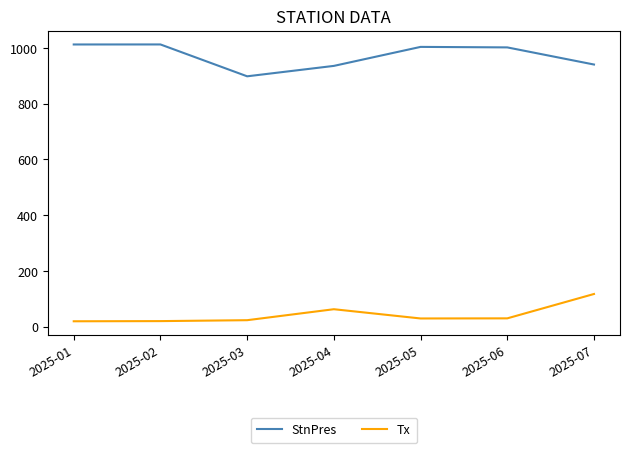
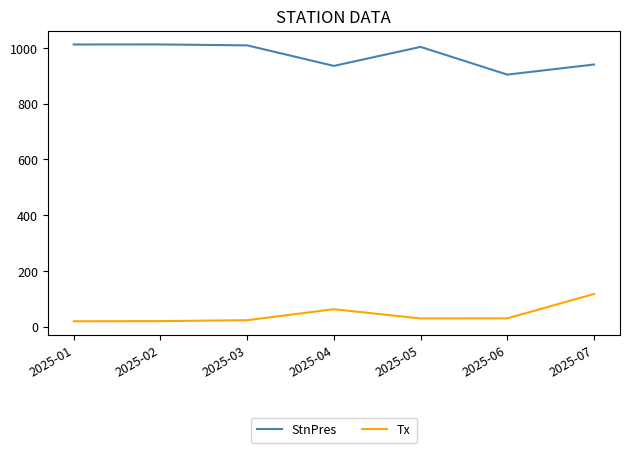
  {
    "StnPres": {
      "2025-01": 1010,
      "2025-02": 1010,
-     "2025-03": 900,
+     "2025-03": 1010,
      "2025-04": 940,
      "2025-05": 1000,
-     "2025-06": 1000,
+     "2025-06": 900,
      "2025-07": 940
    },
    "Tx": {
      "2025-01": 20,
      "2025-02": 20,
      "2025-03": 20,
      "2025-04": 60,
      "2025-05": 30,
      "2025-06": 30,
      "2025-07": 120
    }
  }
